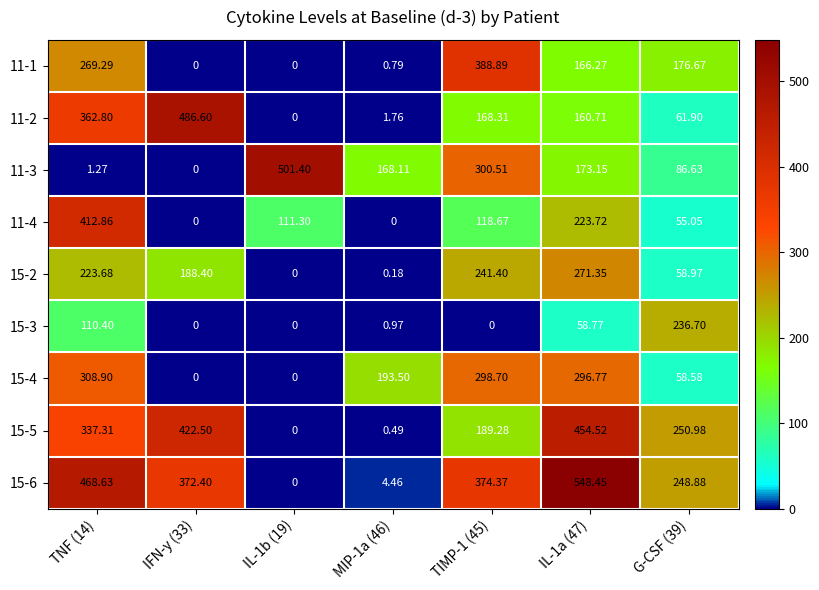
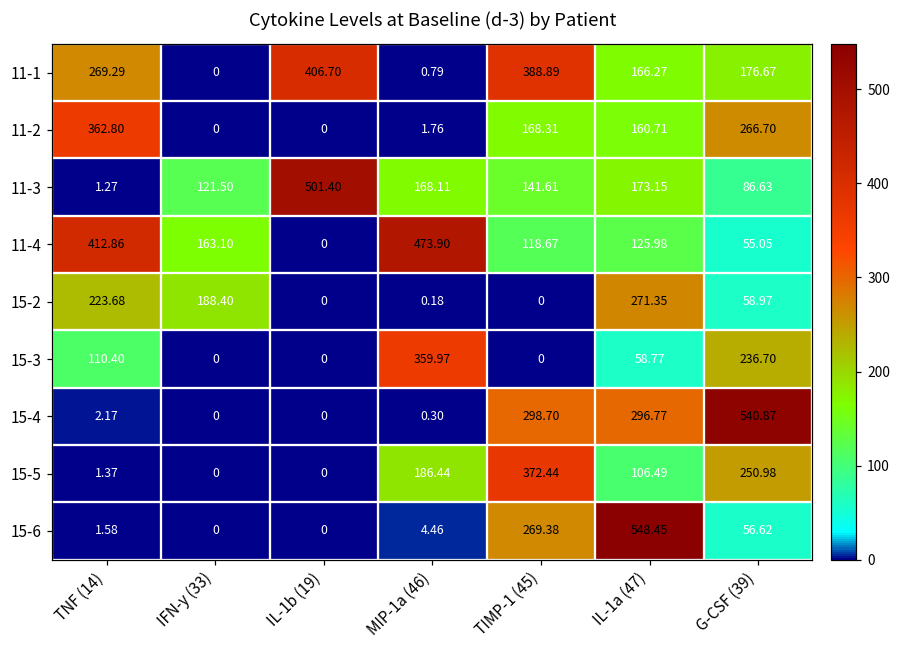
  {
    "11-1": {
      "TNF (14)": 269.29,
      "IFN-y (33)": 0,
-     "IL-1b (19)": 0,
+     "IL-1b (19)": 406.70,
      "MIP-1a (46)": 0.79,
      "TIMP-1 (45)": 388.89,
      "IL-1a (47)": 166.27,
      "G-CSF (39)": 176.67
    },
    "11-2": {
      "TNF (14)": 362.80,
-     "IFN-y (33)": 486.60,
+     "IFN-y (33)": 0,
      "IL-1b (19)": 0,
      "MIP-1a (46)": 1.76,
      "TIMP-1 (45)": 168.31,
      "IL-1a (47)": 160.71,
-     "G-CSF (39)": 61.90
+     "G-CSF (39)": 266.70
    },
    "11-3": {
      "TNF (14)": 1.27,
-     "IFN-y (33)": 0,
+     "IFN-y (33)": 121.50,
      "IL-1b (19)": 501.40,
      "MIP-1a (46)": 168.11,
-     "TIMP-1 (45)": 300.51,
+     "TIMP-1 (45)": 141.61,
      "IL-1a (47)": 173.15,
      "G-CSF (39)": 86.63
    },
    "11-4": {
      "TNF (14)": 412.86,
-     "IFN-y (33)": 0,
-     "IL-1b (19)": 111.30,
-     "MIP-1a (46)": 0,
+     "IFN-y (33)": 163.10,
+     "IL-1b (19)": 0,
+     "MIP-1a (46)": 473.90,
      "TIMP-1 (45)": 118.67,
-     "IL-1a (47)": 223.72,
+     "IL-1a (47)": 125.98,
      "G-CSF (39)": 55.05
    },
    "15-2": {
      "TNF (14)": 223.68,
      "IFN-y (33)": 188.40,
      "IL-1b (19)": 0,
      "MIP-1a (46)": 0.18,
-     "TIMP-1 (45)": 241.40,
+     "TIMP-1 (45)": 0,
      "IL-1a (47)": 271.35,
      "G-CSF (39)": 58.97
    },
    "15-3": {
      "TNF (14)": 110.40,
      "IFN-y (33)": 0,
      "IL-1b (19)": 0,
-     "MIP-1a (46)": 0.97,
+     "MIP-1a (46)": 359.97,
      "TIMP-1 (45)": 0,
      "IL-1a (47)": 58.77,
      "G-CSF (39)": 236.70
    },
    "15-4": {
-     "TNF (14)": 308.90,
+     "TNF (14)": 2.17,
      "IFN-y (33)": 0,
      "IL-1b (19)": 0,
-     "MIP-1a (46)": 193.50,
+     "MIP-1a (46)": 0.30,
      "TIMP-1 (45)": 298.70,
      "IL-1a (47)": 296.77,
-     "G-CSF (39)": 58.58
+     "G-CSF (39)": 540.87
    },
    "15-5": {
-     "TNF (14)": 337.31,
-     "IFN-y (33)": 422.50,
+     "TNF (14)": 1.37,
+     "IFN-y (33)": 0,
      "IL-1b (19)": 0,
-     "MIP-1a (46)": 0.49,
-     "TIMP-1 (45)": 189.28,
-     "IL-1a (47)": 454.52,
+     "MIP-1a (46)": 186.44,
+     "TIMP-1 (45)": 372.44,
+     "IL-1a (47)": 106.49,
      "G-CSF (39)": 250.98
    },
    "15-6": {
-     "TNF (14)": 468.63,
-     "IFN-y (33)": 372.40,
+     "TNF (14)": 1.58,
+     "IFN-y (33)": 0,
      "IL-1b (19)": 0,
      "MIP-1a (46)": 4.46,
-     "TIMP-1 (45)": 374.37,
+     "TIMP-1 (45)": 269.38,
      "IL-1a (47)": 548.45,
-     "G-CSF (39)": 248.88
+     "G-CSF (39)": 56.62
    }
  }
